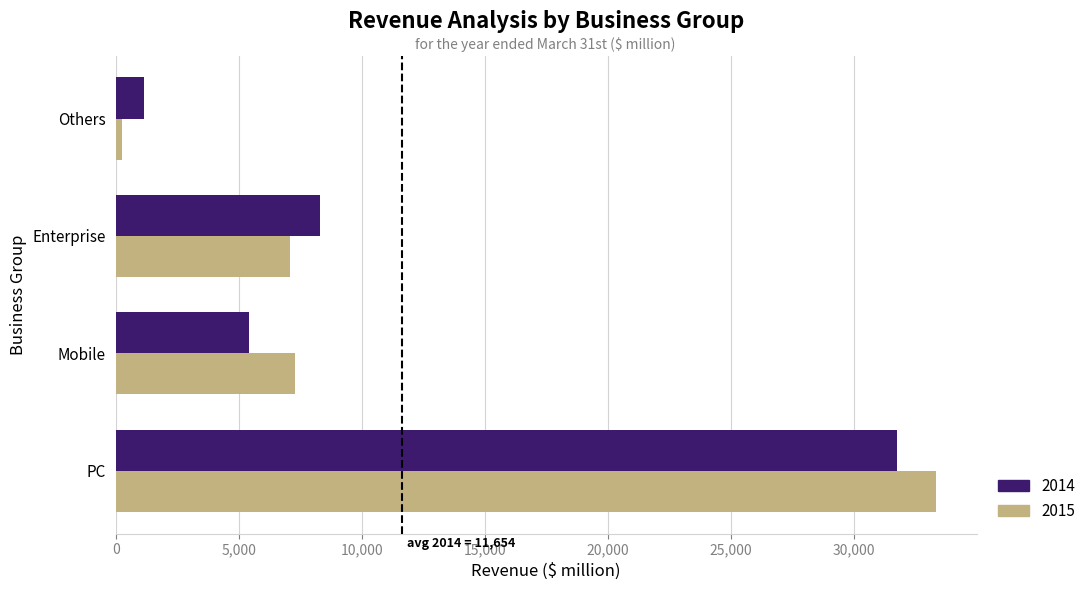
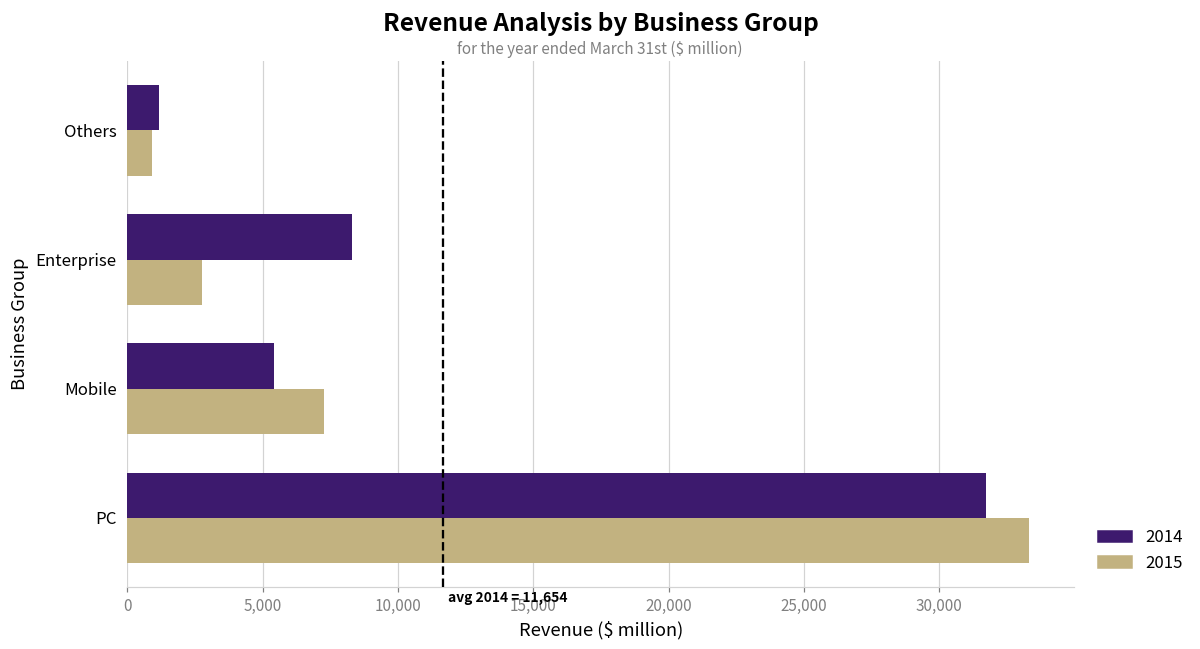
  {
    "2014": {
      "Others": "1,200",
      "Enterprise": "8,300",
      "Mobile": "5,400",
      "PC": "31,700"
    },
    "2015": {
-     "Others": "300",
-     "Enterprise": "7,100",
+     "Others": "900",
+     "Enterprise": "2,800",
      "Mobile": "7,300",
      "PC": "33,300"
    }
  }
